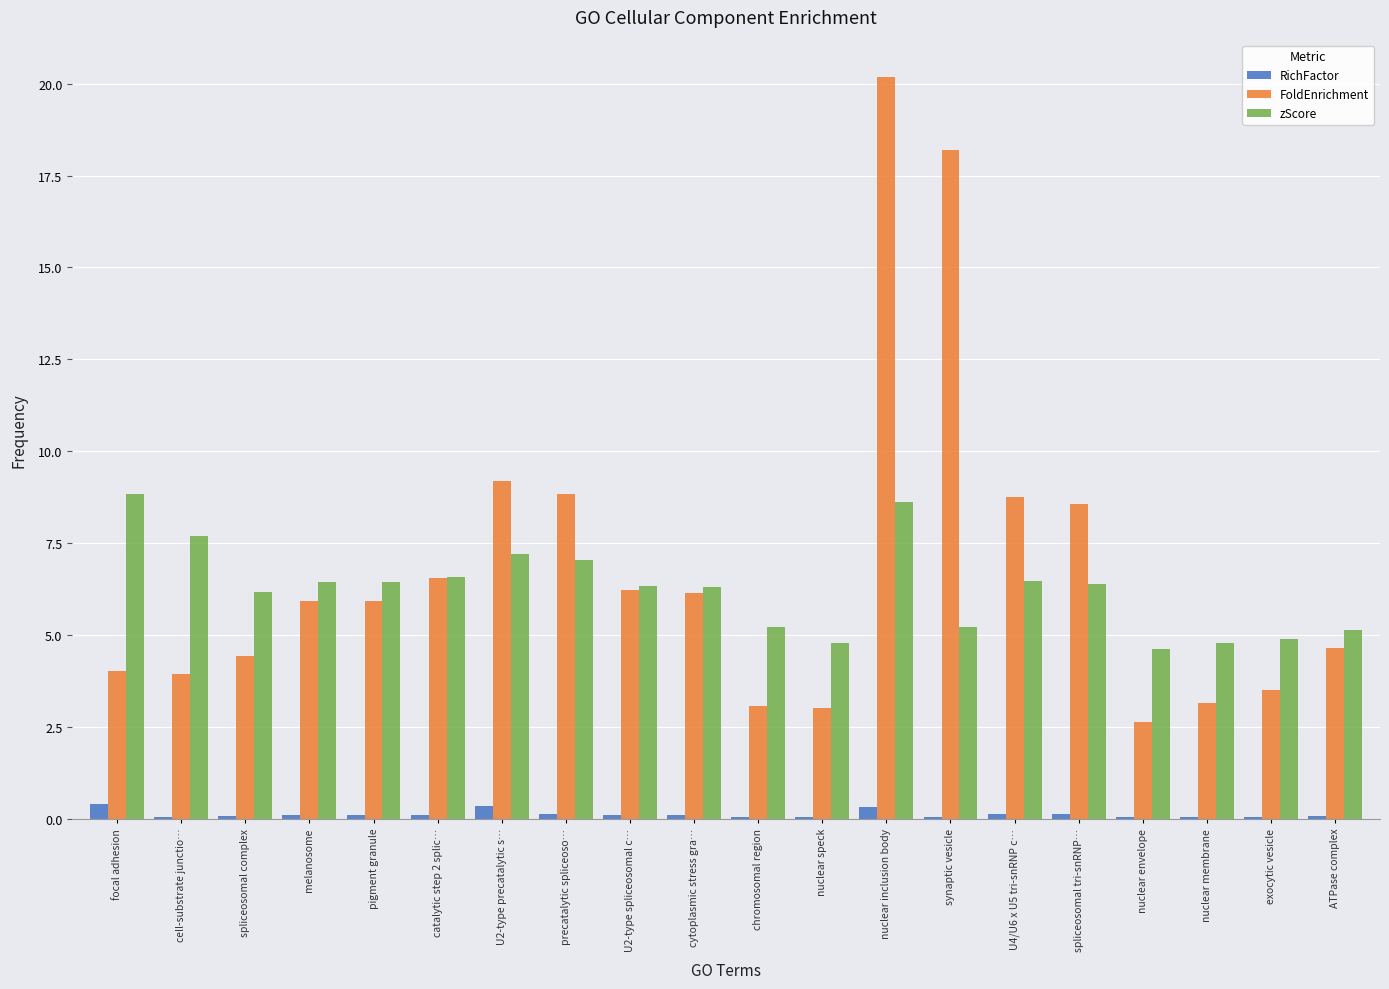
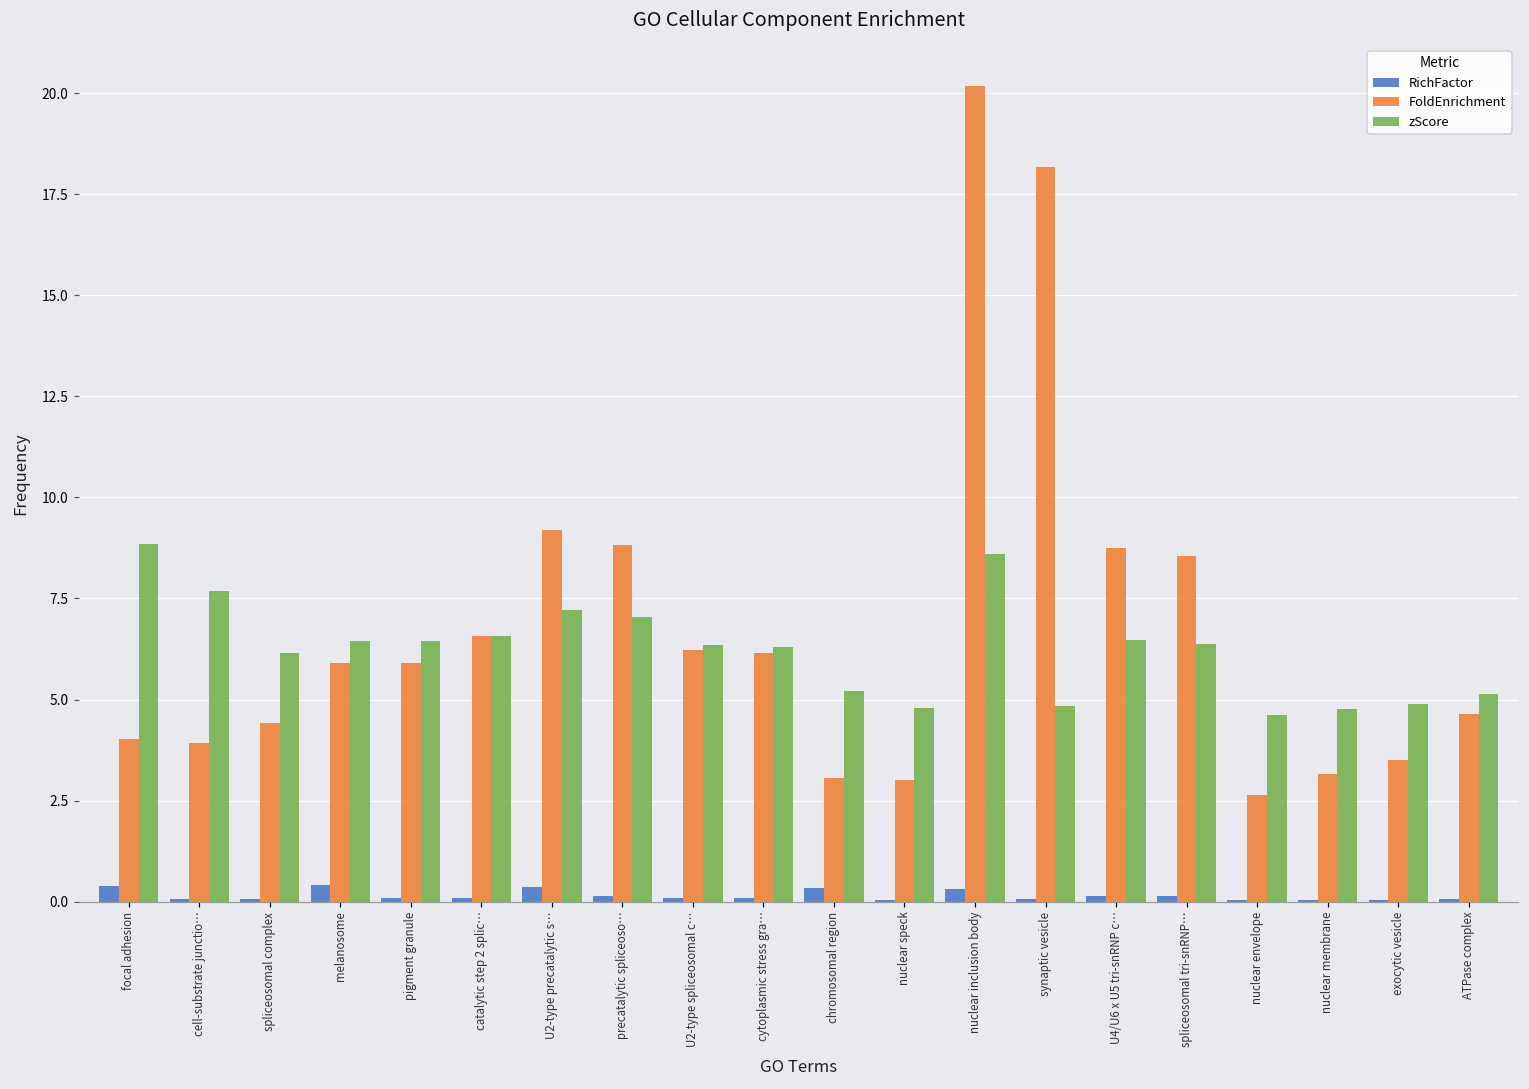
  {
    "RichFactor": {
      "focal adhesion": 0.4,
-     "melanosome": 0.1,
+     "melanosome": 0.4,
      "pigment granule": 0.1,
      "catalytic step 2 splic…": 0.1,
      "U2-type precatalytic s…": 0.4,
      "precatalytic spliceoso…": 0.1,
      "U2-type spliceosomal c…": 0.1,
      "cytoplasmic stress gra…": 0.1,
-     "chromosomal region": 0.0,
+     "chromosomal region": 0.3,
      "nuclear inclusion body": 0.3,
      "U4/U6 x U5 tri-snRNP c…": 0.1,
      "spliceosomal tri-snRNP…": 0.1,
      "ATPase complex": 0.1
    },
    "FoldEnrichment": {
      "focal adhesion": 4.0,
      "cell-substrate junctio…": 3.9,
      "spliceosomal complex": 4.4,
      "melanosome": 5.9,
      "pigment granule": 5.9,
      "catalytic step 2 splic…": 6.6,
      "U2-type precatalytic s…": 9.2,
      "precatalytic spliceoso…": 8.8,
      "U2-type spliceosomal c…": 6.2,
      "cytoplasmic stress gra…": 6.2,
      "chromosomal region": 3.1,
      "nuclear speck": 3.0,
      "nuclear inclusion body": 20.2,
      "synaptic vesicle": 18.2,
      "U4/U6 x U5 tri-snRNP c…": 8.7,
      "spliceosomal tri-snRNP…": 8.6,
      "nuclear envelope": 2.6,
      "nuclear membrane": 3.2,
      "exocytic vesicle": 3.5,
      "ATPase complex": 4.6
    },
    "zScore": {
      "focal adhesion": 8.8,
      "cell-substrate junctio…": 7.7,
      "spliceosomal complex": 6.2,
      "melanosome": 6.5,
      "pigment granule": 6.5,
      "catalytic step 2 splic…": 6.6,
      "U2-type precatalytic s…": 7.2,
      "precatalytic spliceoso…": 7.0,
      "U2-type spliceosomal c…": 6.3,
      "cytoplasmic stress gra…": 6.3,
      "chromosomal region": 5.2,
      "nuclear speck": 4.8,
      "nuclear inclusion body": 8.6,
-     "synaptic vesicle": 5.2,
+     "synaptic vesicle": 4.8,
      "U4/U6 x U5 tri-snRNP c…": 6.5,
      "spliceosomal tri-snRNP…": 6.4,
      "nuclear envelope": 4.6,
      "nuclear membrane": 4.8,
      "exocytic vesicle": 4.9,
      "ATPase complex": 5.1
    }
  }
